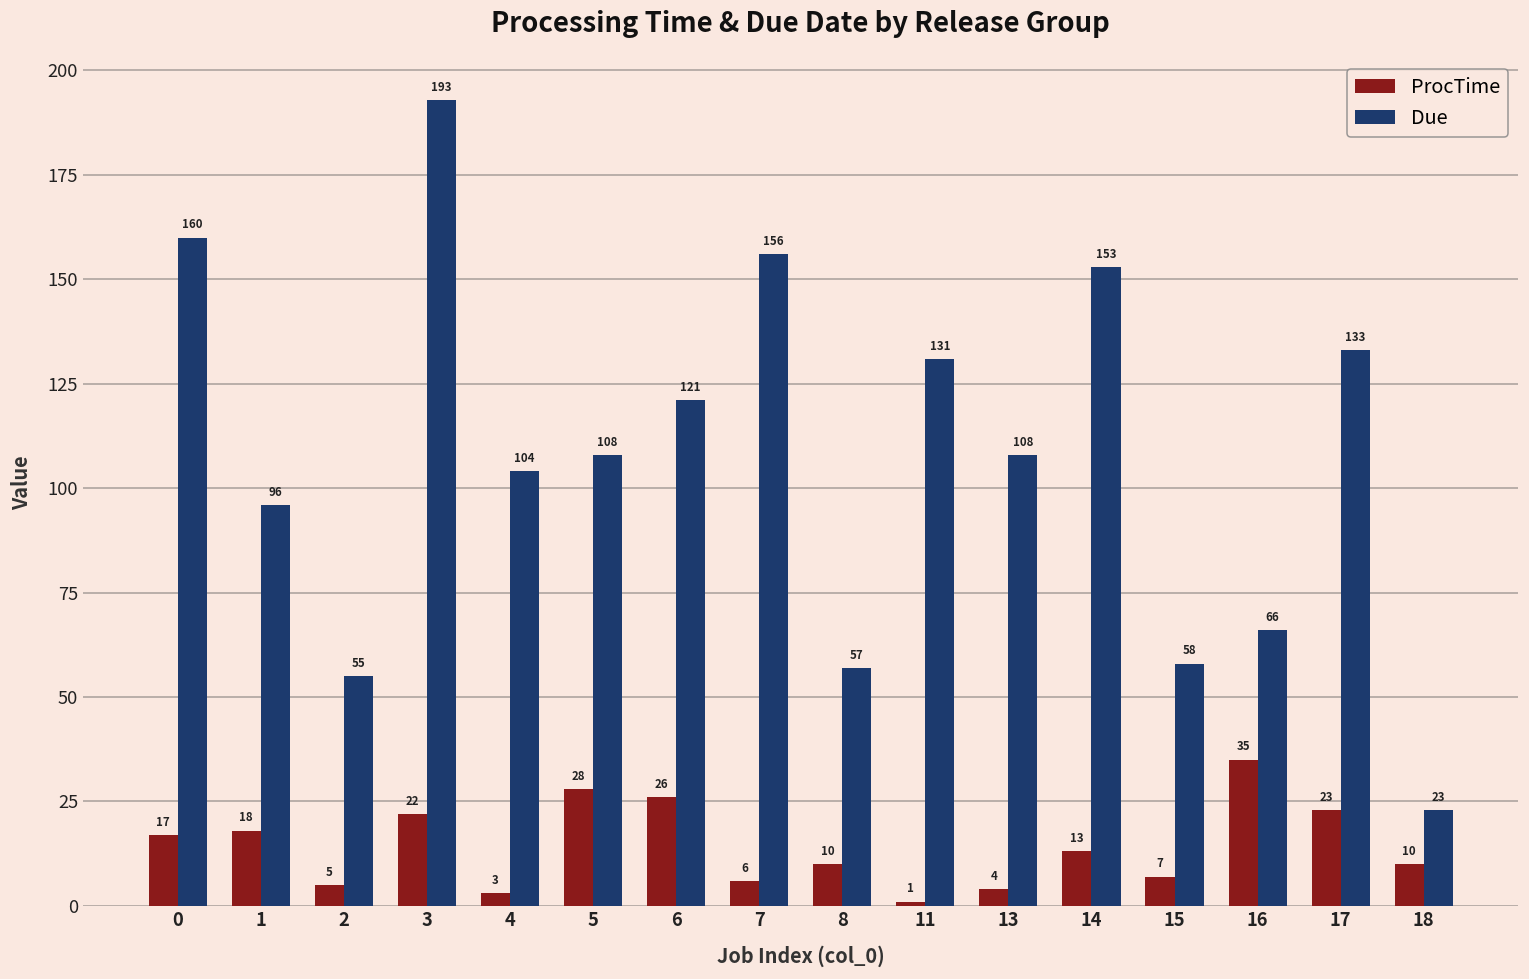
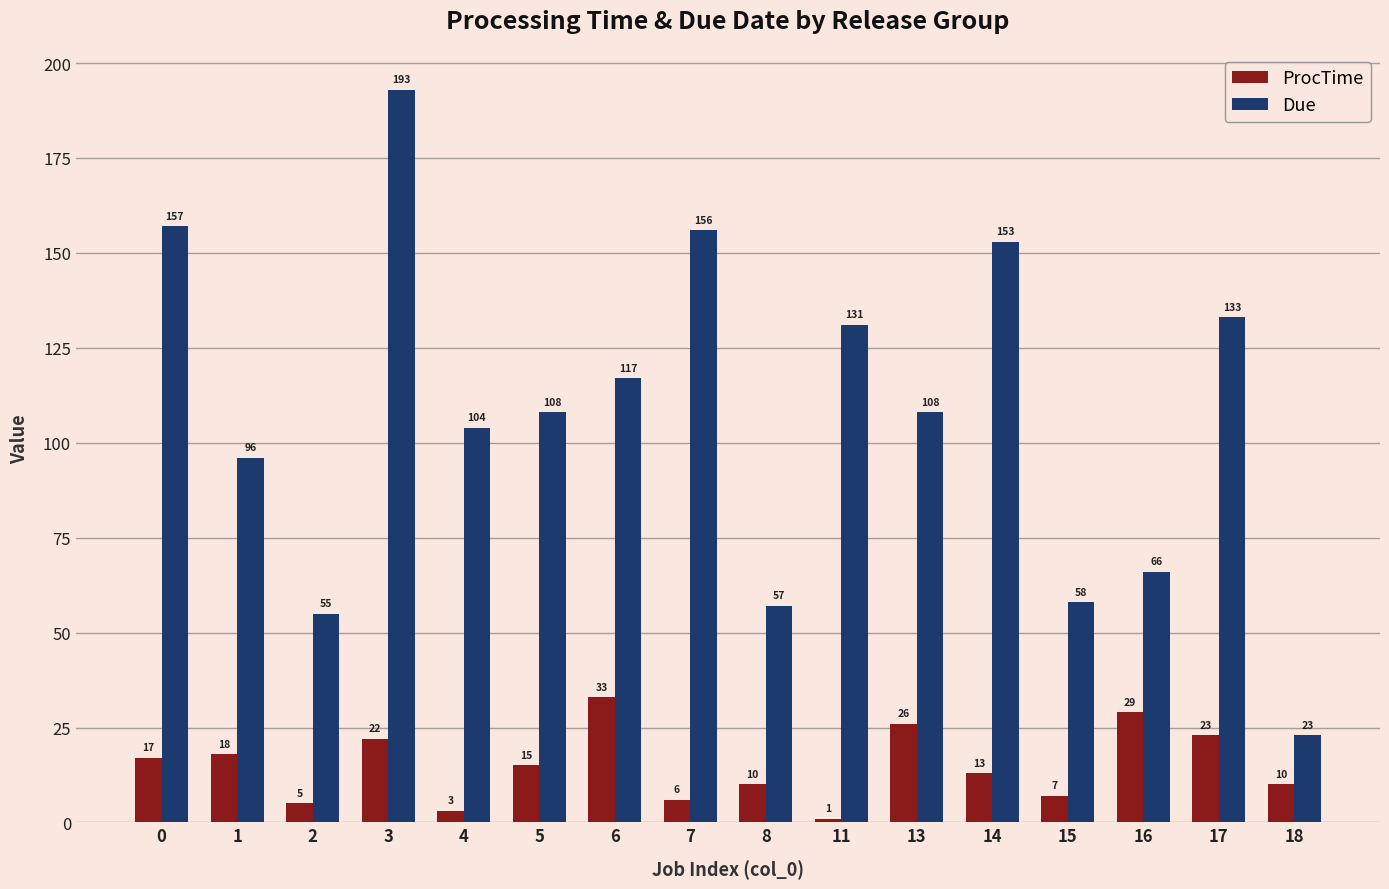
  {
    "ProcTime": {
      "0": 17,
      "1": 18,
      "2": 5,
      "3": 22,
      "4": 3,
-     "5": 28,
-     "6": 26,
+     "5": 15,
+     "6": 33,
      "7": 6,
      "8": 10,
      "11": 1,
-     "13": 4,
+     "13": 26,
      "14": 13,
      "15": 7,
-     "16": 35,
+     "16": 29,
      "17": 23,
      "18": 10
    },
    "Due": {
-     "0": 160,
+     "0": 157,
      "1": 96,
      "2": 55,
      "3": 193,
      "4": 104,
      "5": 108,
-     "6": 121,
+     "6": 117,
      "7": 156,
      "8": 57,
      "11": 131,
      "13": 108,
      "14": 153,
      "15": 58,
      "16": 66,
      "17": 133,
      "18": 23
    }
  }
